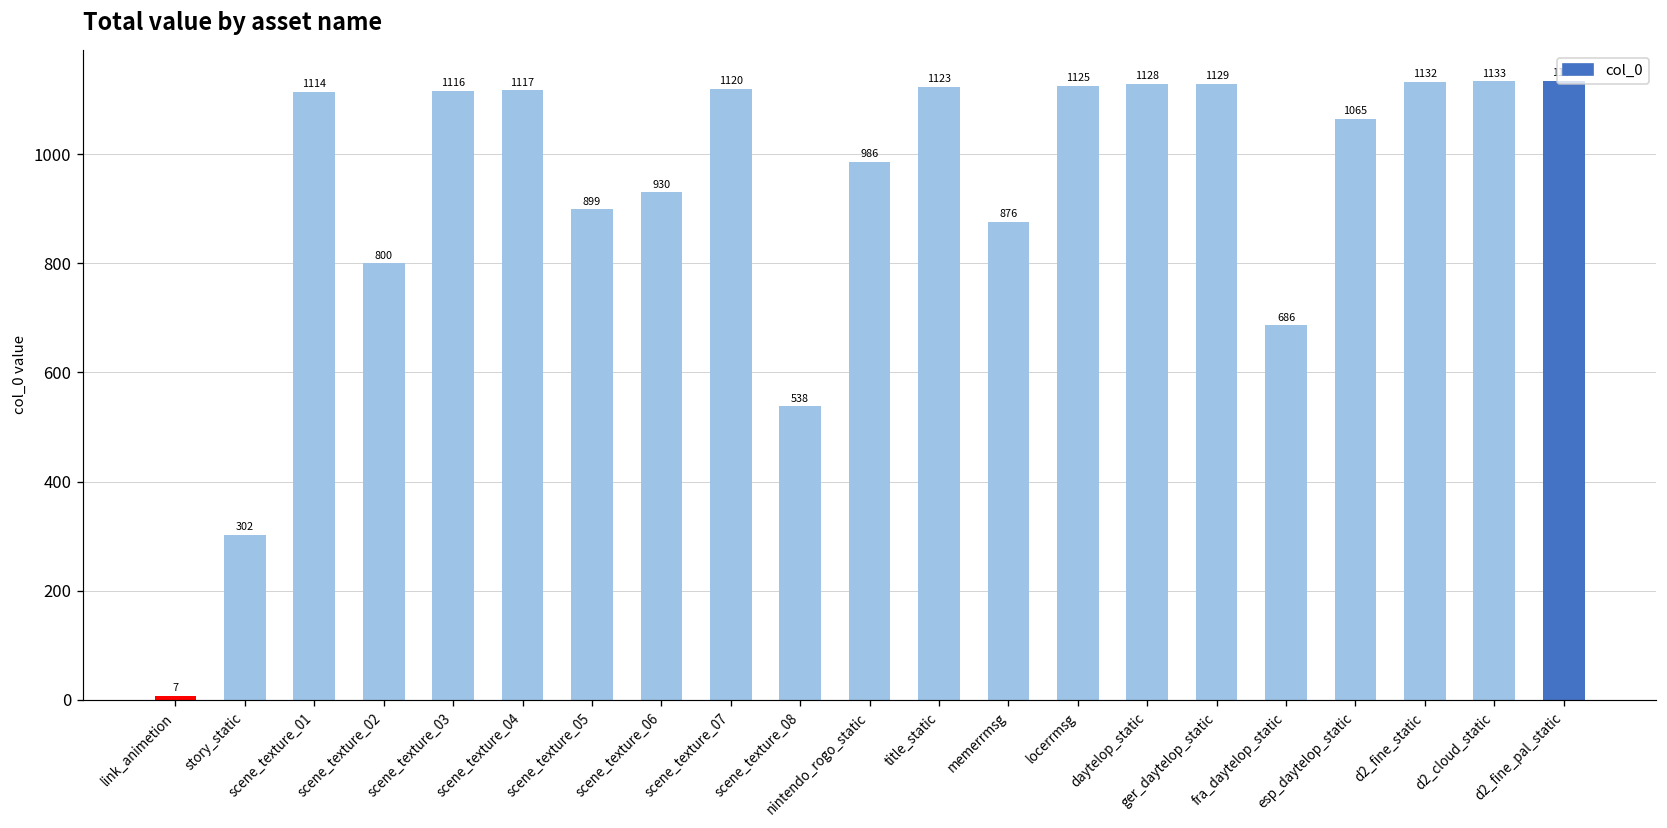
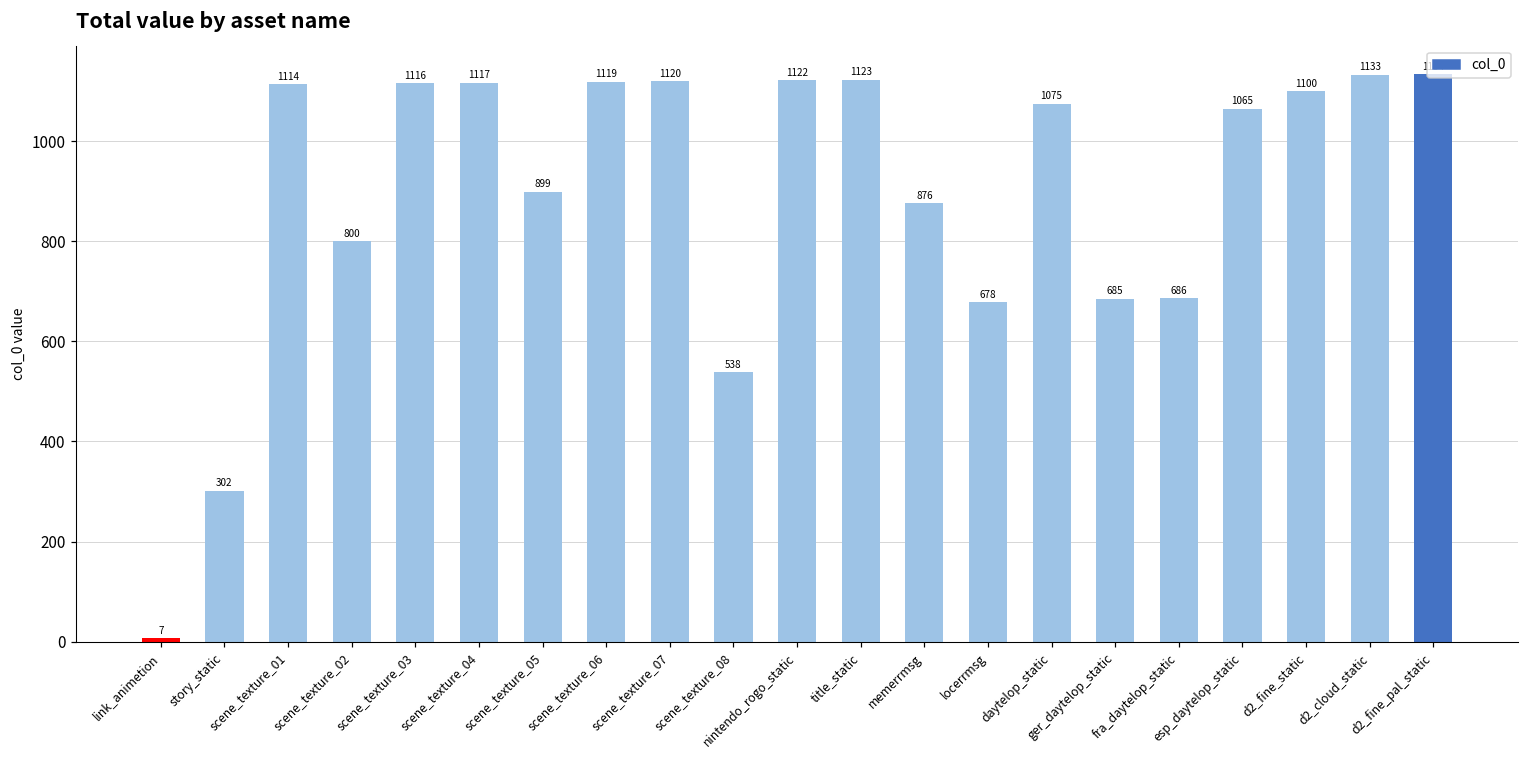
  {
    "link_animetion": 7,
    "story_static": 302,
    "scene_texture_01": 1114,
    "scene_texture_02": 800,
    "scene_texture_03": 1116,
    "scene_texture_04": 1117,
    "scene_texture_05": 899,
-   "scene_texture_06": 930,
+   "scene_texture_06": 1119,
    "scene_texture_07": 1120,
    "scene_texture_08": 538,
-   "nintendo_rogo_static": 986,
+   "nintendo_rogo_static": 1122,
    "title_static": 1123,
    "memerrmsg": 876,
-   "locerrmsg": 1125,
-   "daytelop_static": 1128,
-   "ger_daytelop_static": 1129,
+   "locerrmsg": 678,
+   "daytelop_static": 1075,
+   "ger_daytelop_static": 685,
    "fra_daytelop_static": 686,
    "esp_daytelop_static": 1065,
-   "d2_fine_static": 1132,
+   "d2_fine_static": 1100,
    "d2_cloud_static": 1133
  }
